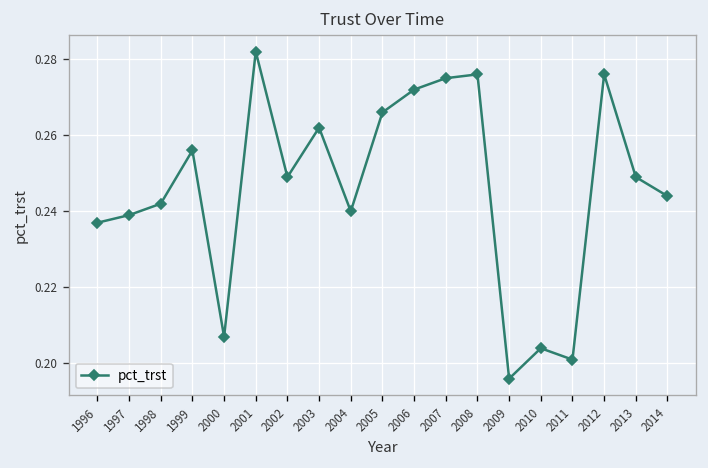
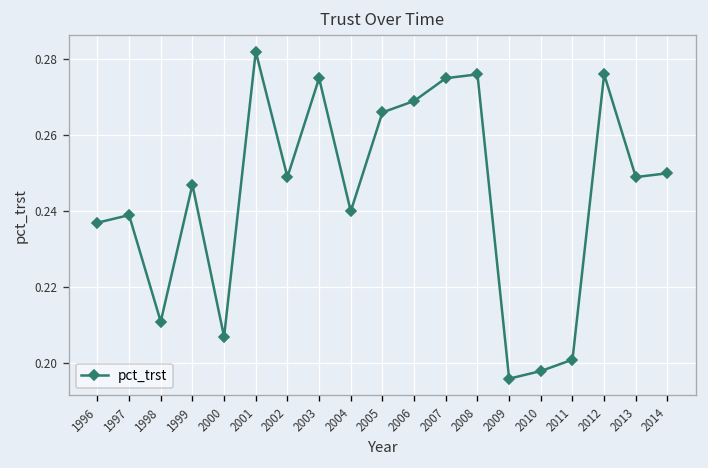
  {
    "1996": 0.237,
    "1997": 0.239,
-   "1998": 0.242,
-   "1999": 0.256,
+   "1998": 0.211,
+   "1999": 0.247,
    "2000": 0.207,
    "2001": 0.282,
    "2002": 0.249,
-   "2003": 0.262,
+   "2003": 0.275,
    "2004": 0.240,
    "2005": 0.266,
-   "2006": 0.272,
+   "2006": 0.269,
    "2007": 0.275,
    "2008": 0.276,
    "2009": 0.196,
-   "2010": 0.204,
+   "2010": 0.198,
    "2011": 0.201,
    "2012": 0.276,
    "2013": 0.249,
-   "2014": 0.244
+   "2014": 0.250
  }
